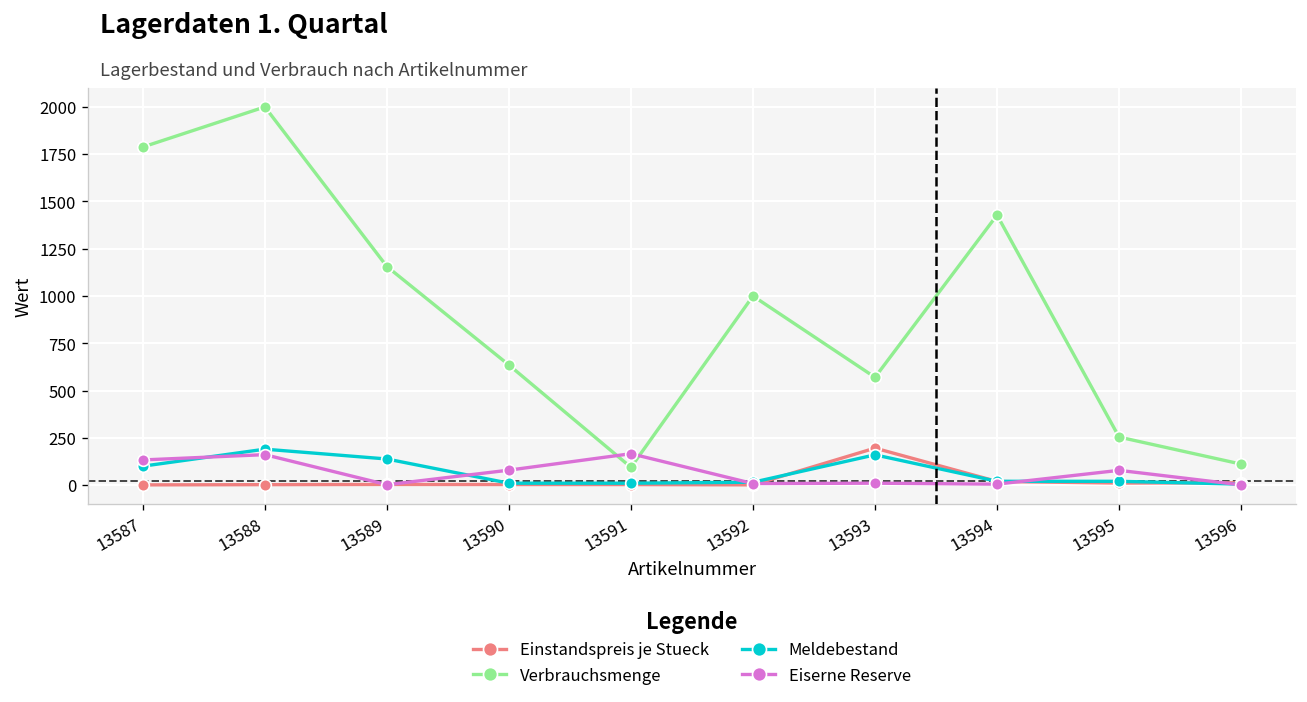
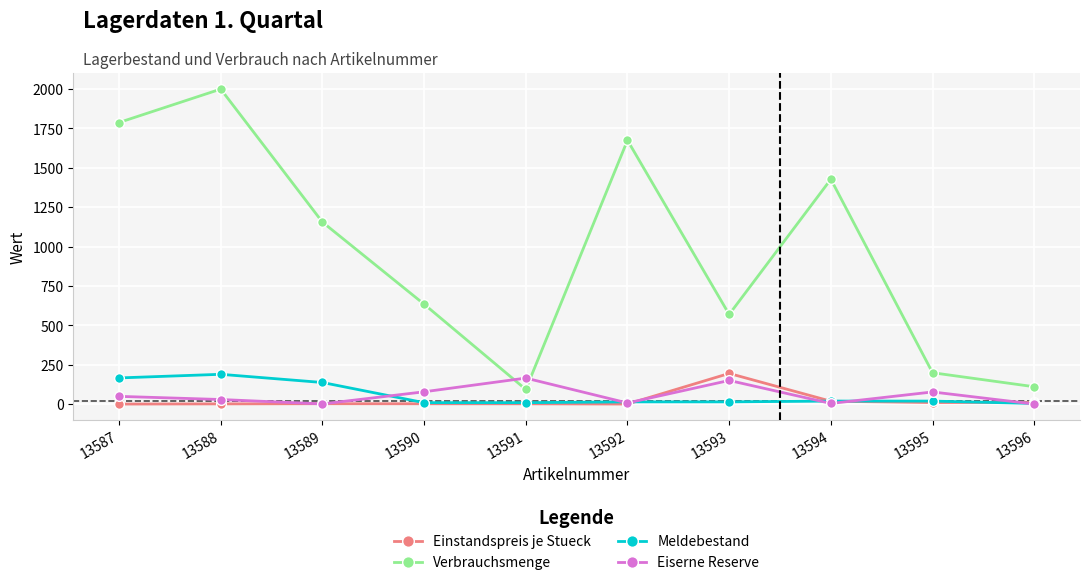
  {
    "Einstandspreis je Stueck": {
      "13587": 0,
      "13588": 0,
      "13593": 200
    },
    "Verbrauchsmenge": {
      "13587": 1790,
      "13588": 2000,
      "13589": 1160,
      "13590": 640,
      "13591": 90,
-     "13592": 1000,
+     "13592": 1680,
      "13593": 570,
      "13594": 1430,
-     "13595": 250,
+     "13595": 200,
      "13596": 110
    },
    "Meldebestand": {
-     "13587": 100,
+     "13587": 170,
      "13588": 190,
      "13589": 140,
-     "13593": 160
+     "13593": 20
    },
    "Eiserne Reserve": {
-     "13587": 130,
-     "13588": 160,
+     "13587": 50,
+     "13588": 30,
      "13590": 80,
      "13591": 170,
-     "13593": 10,
+     "13593": 150,
      "13595": 80
    }
  }
